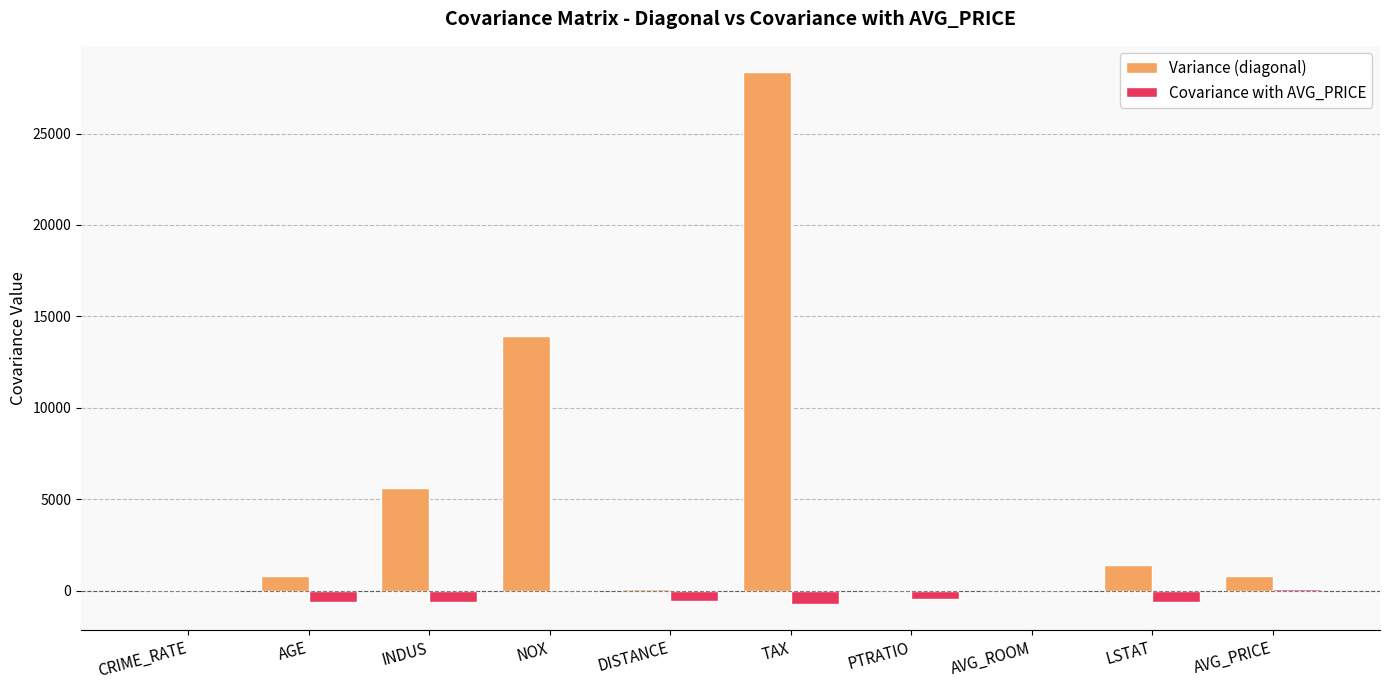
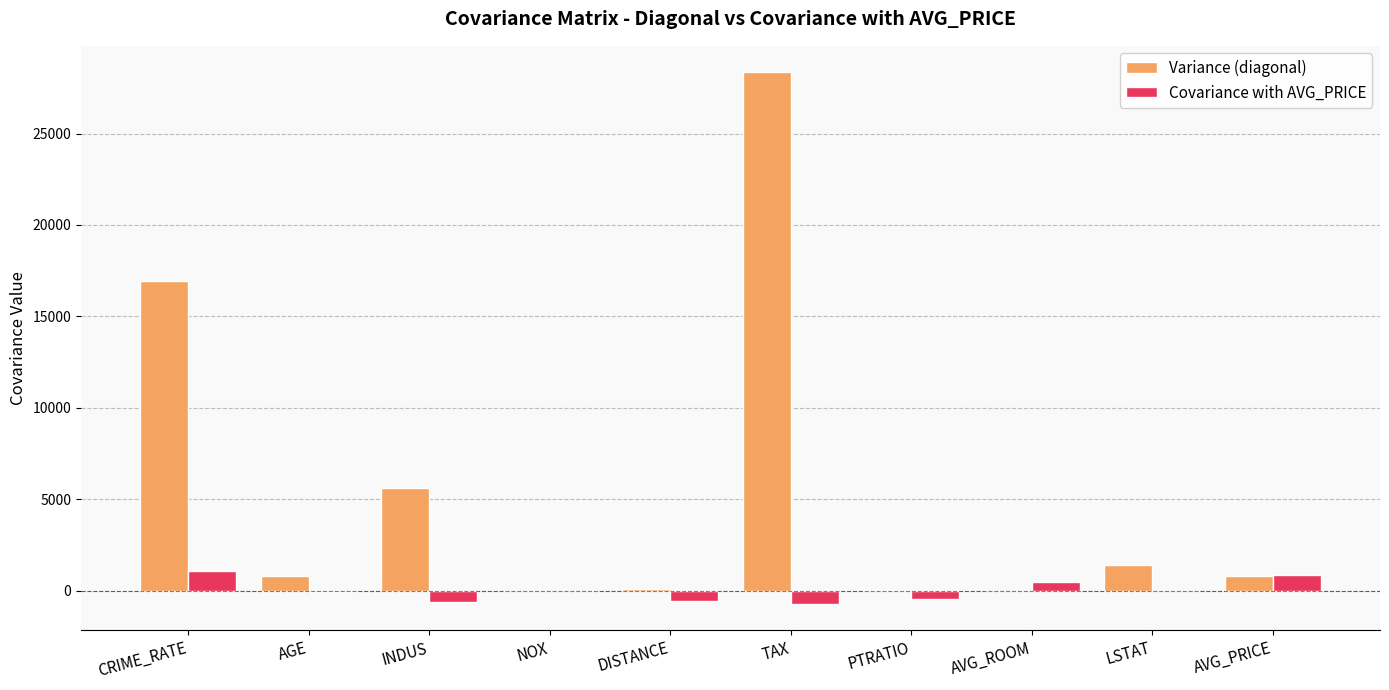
  {
    "Variance (diagonal)": {
-     "CRIME_RATE": 0,
+     "CRIME_RATE": 16900,
      "AGE": 800,
      "INDUS": 5600,
-     "NOX": 13900,
+     "NOX": 0,
      "TAX": 28300,
      "LSTAT": 1400,
      "AVG_PRICE": 800
    },
    "Covariance with AVG_PRICE": {
-     "CRIME_RATE": 0,
-     "AGE": -600,
+     "CRIME_RATE": 1100,
+     "AGE": -100,
      "INDUS": -600,
      "DISTANCE": -600,
      "TAX": -700,
      "PTRATIO": -500,
-     "AVG_ROOM": 0,
-     "LSTAT": -600,
-     "AVG_PRICE": 100
+     "AVG_ROOM": 500,
+     "LSTAT": 0,
+     "AVG_PRICE": 800
    }
  }
